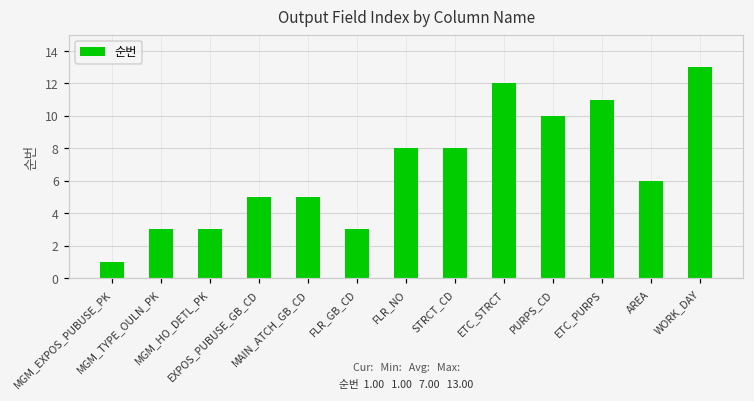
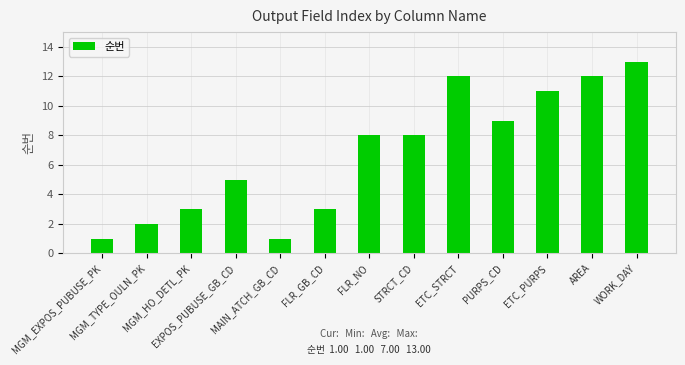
  {
    "MGM_EXPOS_PUBUSE_PK": 1,
-   "MGM_TYPE_OULN_PK": 3,
+   "MGM_TYPE_OULN_PK": 2,
    "MGM_HO_DETL_PK": 3,
    "EXPOS_PUBUSE_GB_CD": 5,
-   "MAIN_ATCH_GB_CD": 5,
+   "MAIN_ATCH_GB_CD": 1,
    "FLR_GB_CD": 3,
    "FLR_NO": 8,
    "STRCT_CD": 8,
    "ETC_STRCT": 12,
-   "PURPS_CD": 10,
+   "PURPS_CD": 9,
    "ETC_PURPS": 11,
-   "AREA": 6,
+   "AREA": 12,
    "WORK_DAY": 13
  }
